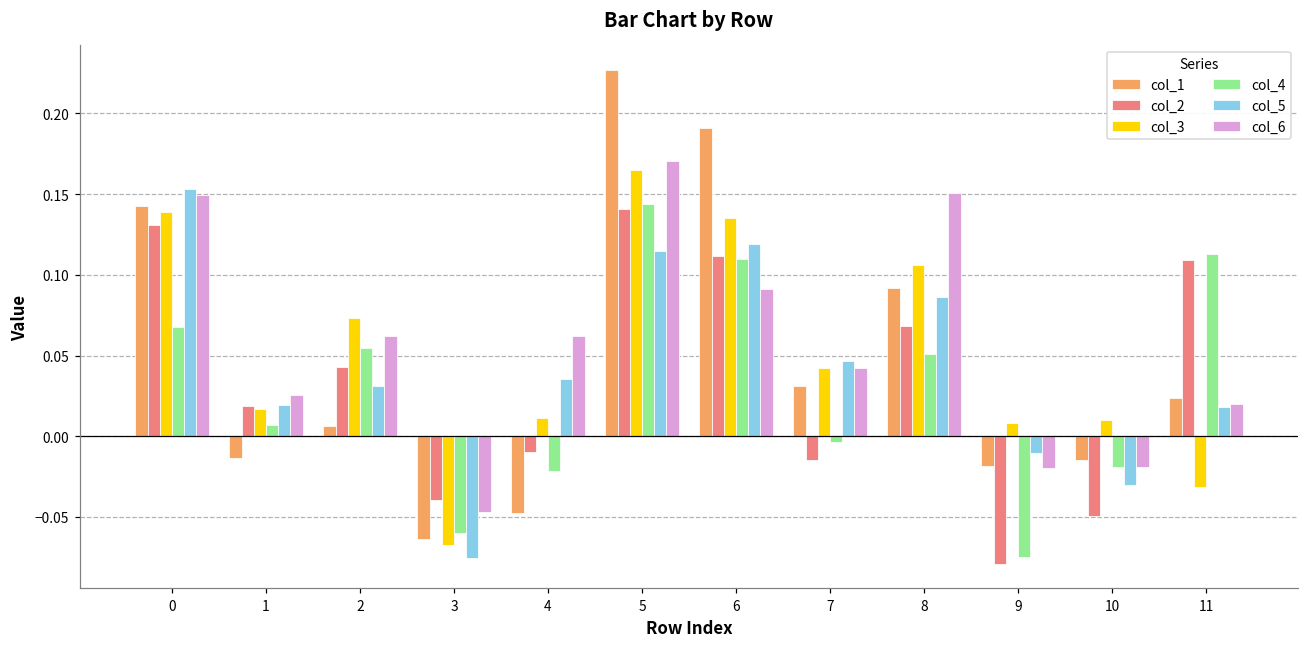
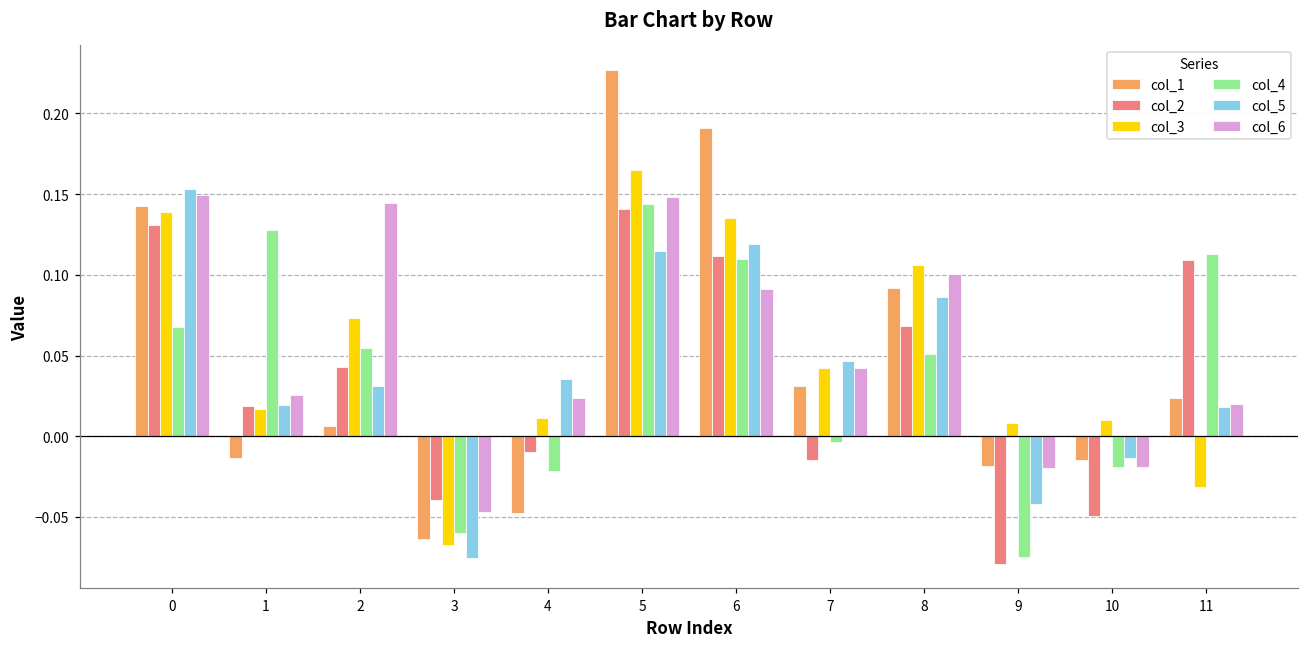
  {
    "col_3": {
      "0": 0.139,
      "1": 0.017,
      "2": 0.073,
      "3": -0.067,
      "4": 0.012,
      "5": 0.165,
      "6": 0.135,
      "7": 0.042,
      "8": 0.106,
      "9": 0.008,
      "10": 0.010,
      "11": -0.031
    },
    "col_4": {
      "0": 0.068,
-     "1": 0.007,
+     "1": 0.128,
      "2": 0.055,
      "3": -0.060,
      "4": -0.022,
      "5": 0.144,
      "6": 0.110,
      "7": -0.004,
      "8": 0.051,
      "9": -0.075,
      "10": -0.019,
      "11": 0.113
    },
    "col_5": {
      "0": 0.153,
      "1": 0.019,
      "2": 0.031,
      "3": -0.076,
      "4": 0.036,
      "5": 0.115,
      "6": 0.119,
      "7": 0.046,
      "8": 0.086,
-     "9": -0.010,
-     "10": -0.030,
+     "9": -0.042,
+     "10": -0.014,
      "11": 0.018
    },
    "col_6": {
      "0": 0.149,
      "1": 0.026,
-     "2": 0.062,
+     "2": 0.145,
      "3": -0.047,
-     "4": 0.062,
-     "5": 0.170,
+     "4": 0.024,
+     "5": 0.148,
      "6": 0.091,
      "7": 0.043,
-     "8": 0.150,
+     "8": 0.100,
      "9": -0.020,
      "10": -0.019,
      "11": 0.020
    }
  }
